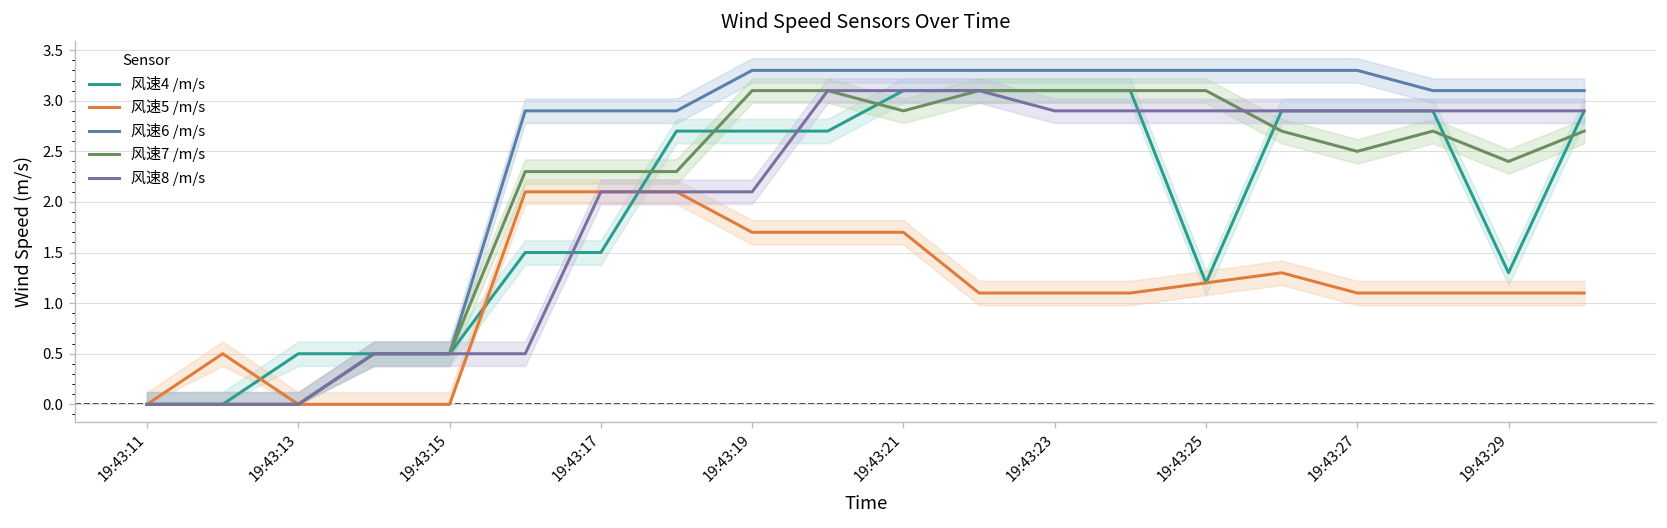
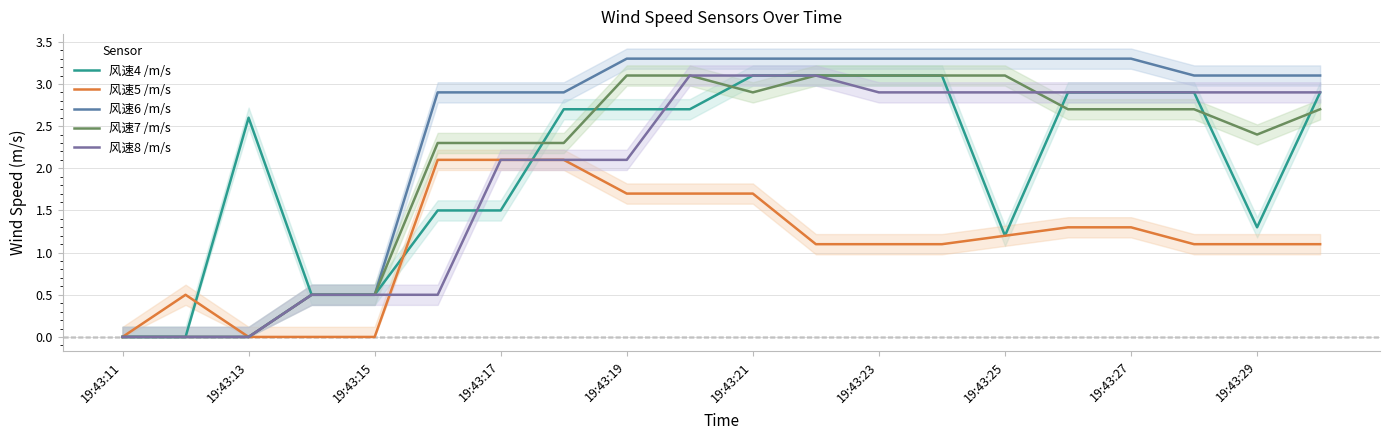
  {
    "风速4 /m/s": {
-     "19:43:13": 0.5,
+     "19:43:13": 2.6,
      "19:43:17": 1.5,
      "19:43:19": 2.7,
      "19:43:29": 1.3
    },
    "风速5 /m/s": {
      "19:43:15": 0.0,
      "19:43:19": 1.7,
      "19:43:21": 1.7,
      "19:43:23": 1.1,
-     "19:43:27": 1.1,
+     "19:43:27": 1.3,
      "19:43:29": 1.1
    },
    "风速7 /m/s": {
      "19:43:17": 2.3,
      "19:43:19": 3.1,
      "19:43:21": 2.9,
      "19:43:25": 3.1,
-     "19:43:27": 2.5,
+     "19:43:27": 2.7,
      "19:43:29": 2.4
    }
  }
